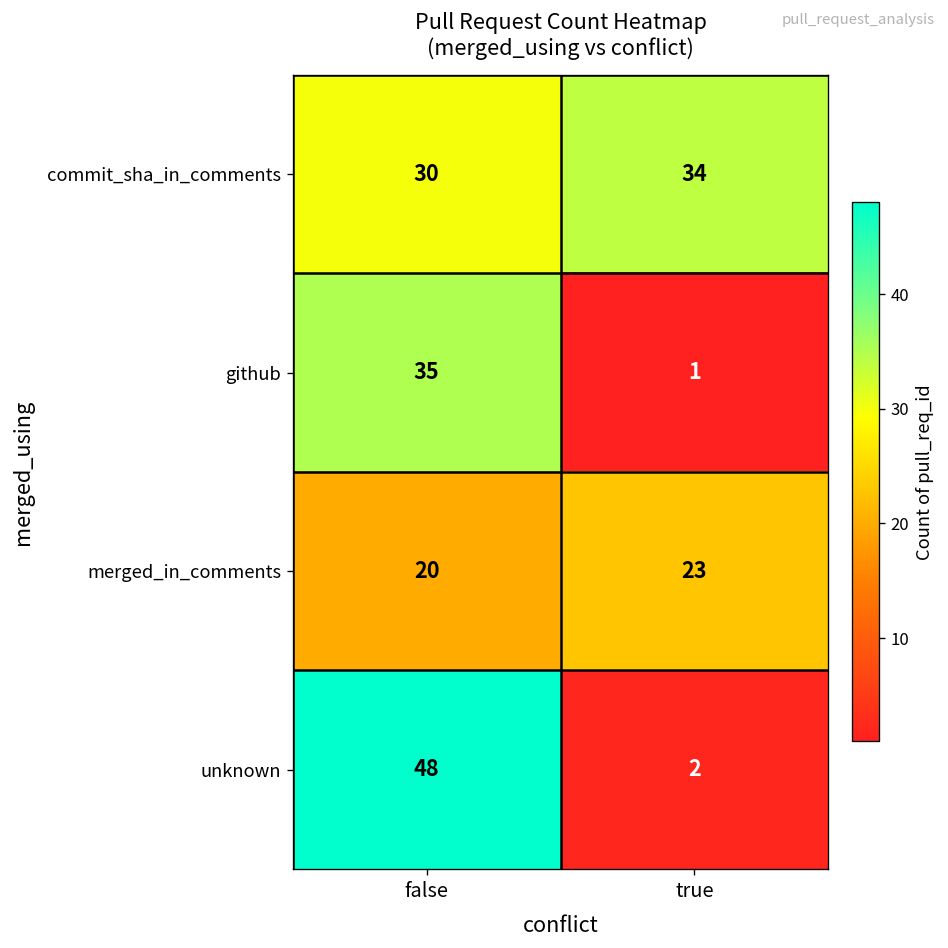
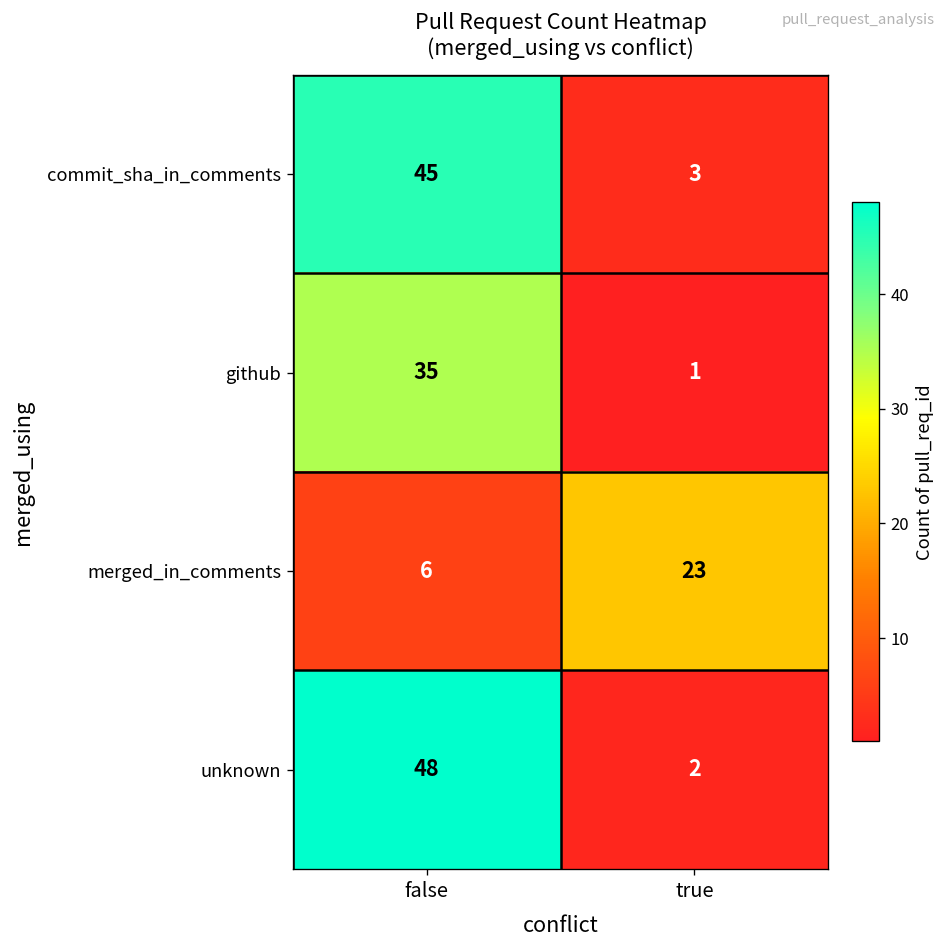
  {
    "commit_sha_in_comments": {
-     "false": 30,
-     "true": 34
+     "false": 45,
+     "true": 3
    },
    "github": {
      "false": 35,
      "true": 1
    },
    "merged_in_comments": {
-     "false": 20,
+     "false": 6,
      "true": 23
    },
    "unknown": {
      "false": 48,
      "true": 2
    }
  }
